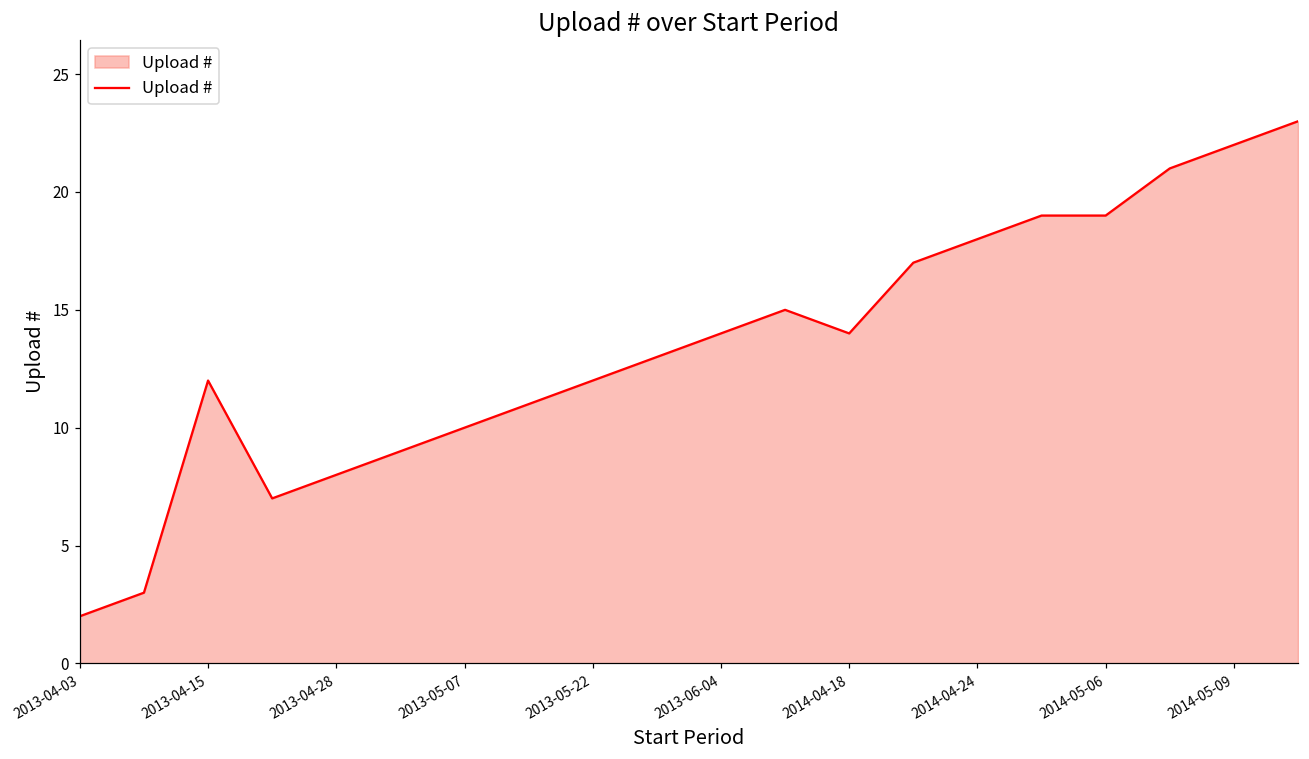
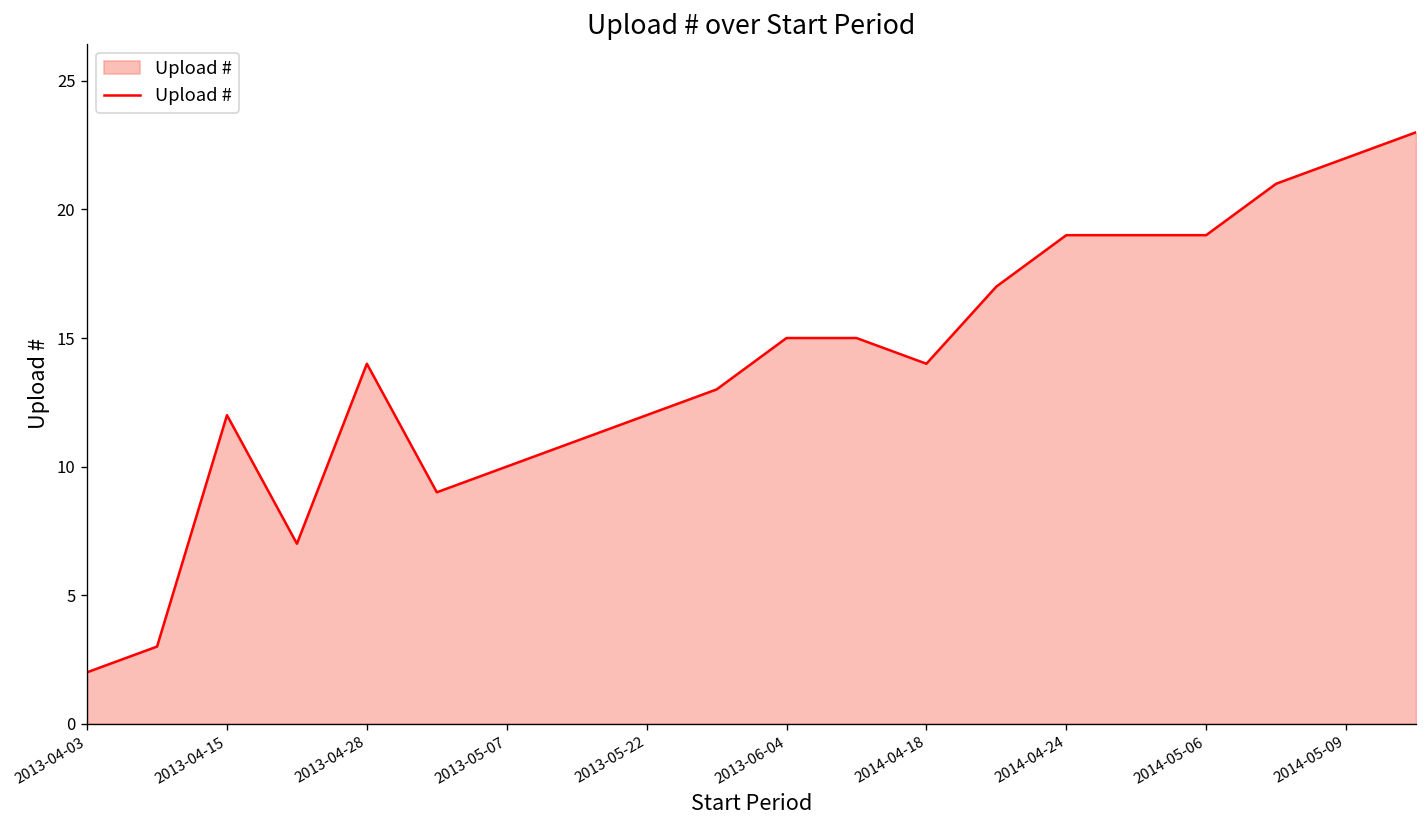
  {
    "2013-04-03": 2,
    "2013-04-15": 12,
-   "2013-04-28": 8,
+   "2013-04-28": 14,
    "2013-05-07": 10,
    "2013-05-22": 12,
-   "2013-06-04": 14,
+   "2013-06-04": 15,
    "2014-04-18": 14,
-   "2014-04-24": 18,
+   "2014-04-24": 19,
    "2014-05-06": 19,
    "2014-05-09": 22
  }
